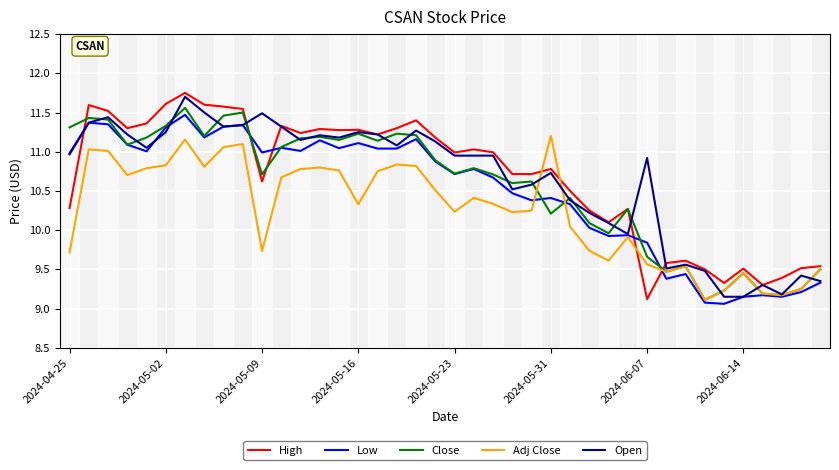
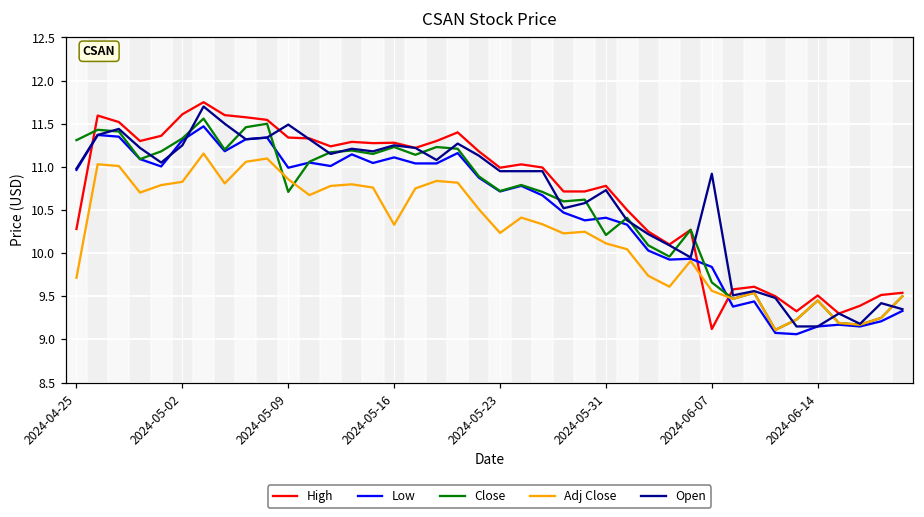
  {
    "High": {
      "2024-04-25": 10.3,
      "2024-05-02": 11.6,
-     "2024-05-09": 10.6,
+     "2024-05-09": 11.3,
      "2024-05-23": 11.0,
      "2024-05-31": 10.8,
      "2024-06-07": 9.1,
      "2024-06-14": 9.5
    },
    "Low": {
      "2024-05-09": 11.0,
      "2024-05-16": 11.1,
      "2024-05-31": 10.4,
      "2024-06-07": 9.8
    },
    "Close": {
      "2024-04-25": 11.3,
      "2024-05-09": 10.7,
      "2024-05-31": 10.2,
      "2024-06-07": 9.7
    },
    "Adj Close": {
      "2024-04-25": 9.7,
      "2024-05-02": 10.8,
-     "2024-05-09": 9.7,
+     "2024-05-09": 10.9,
      "2024-05-16": 10.3,
      "2024-05-23": 10.2,
-     "2024-05-31": 11.2,
+     "2024-05-31": 10.1,
      "2024-06-07": 9.6
    },
    "Open": {
      "2024-05-02": 11.3,
      "2024-05-09": 11.5,
      "2024-05-23": 11.0,
      "2024-05-31": 10.7,
      "2024-06-07": 10.9
    }
  }
